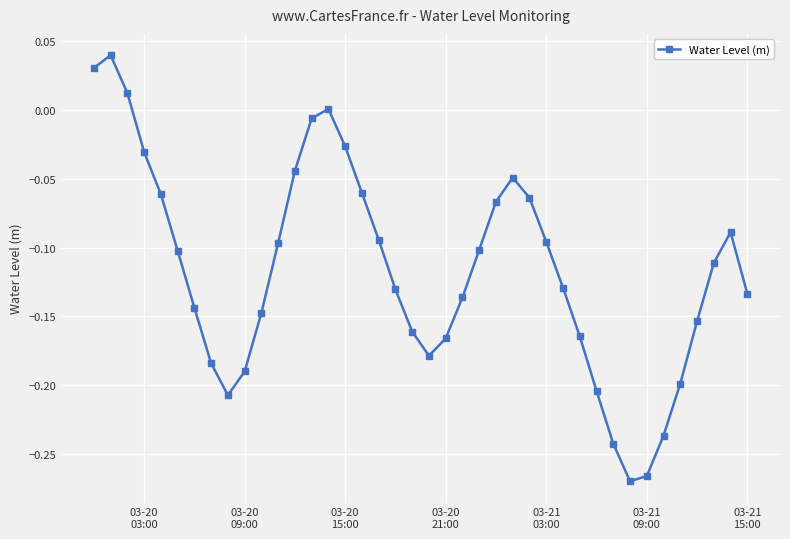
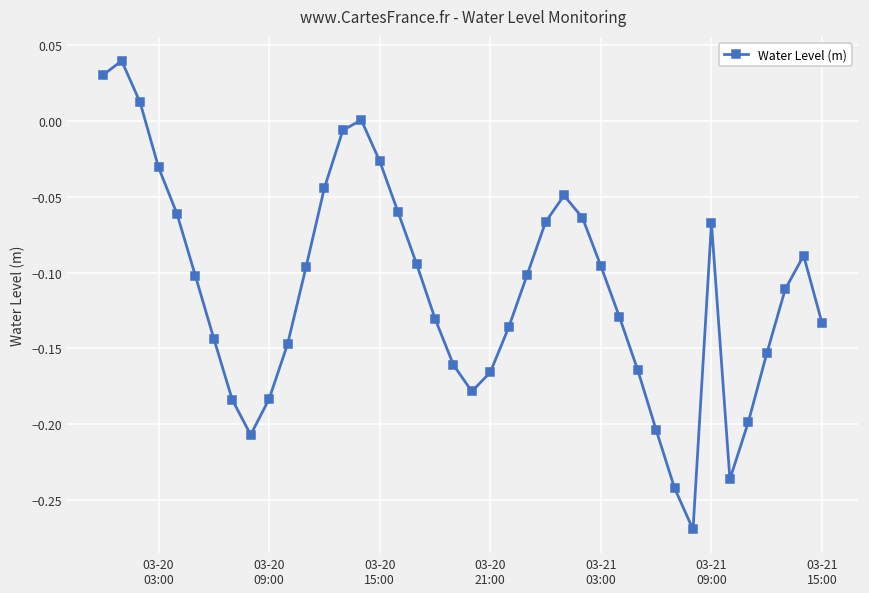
  {
    "03-20 03:00": -0.030,
-   "03-20 09:00": -0.190,
+   "03-20 09:00": -0.184,
    "03-20 15:00": -0.026,
    "03-20 21:00": -0.166,
    "03-21 03:00": -0.096,
-   "03-21 09:00": -0.266,
+   "03-21 09:00": -0.067,
    "03-21 15:00": -0.133
  }
